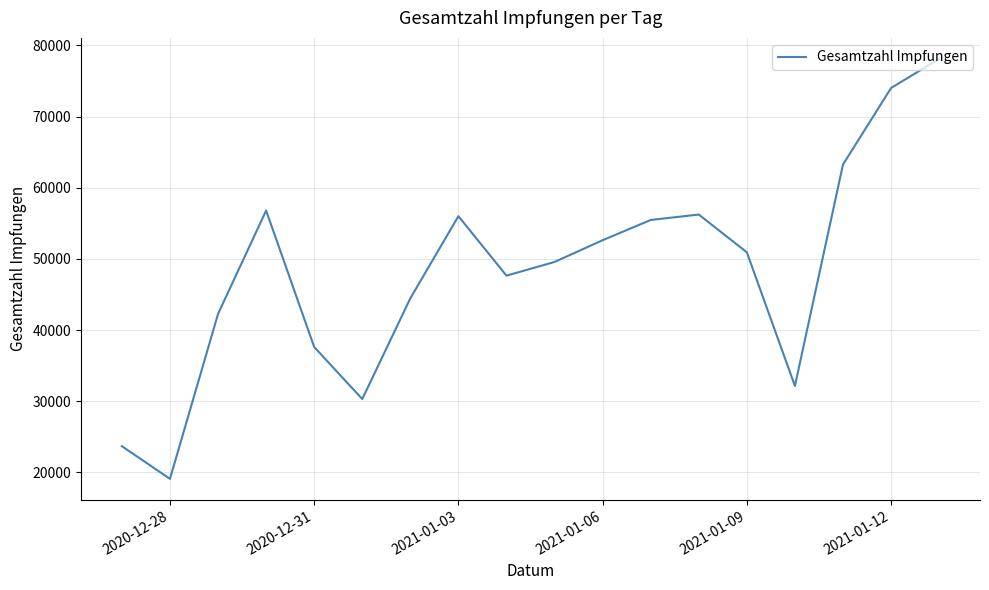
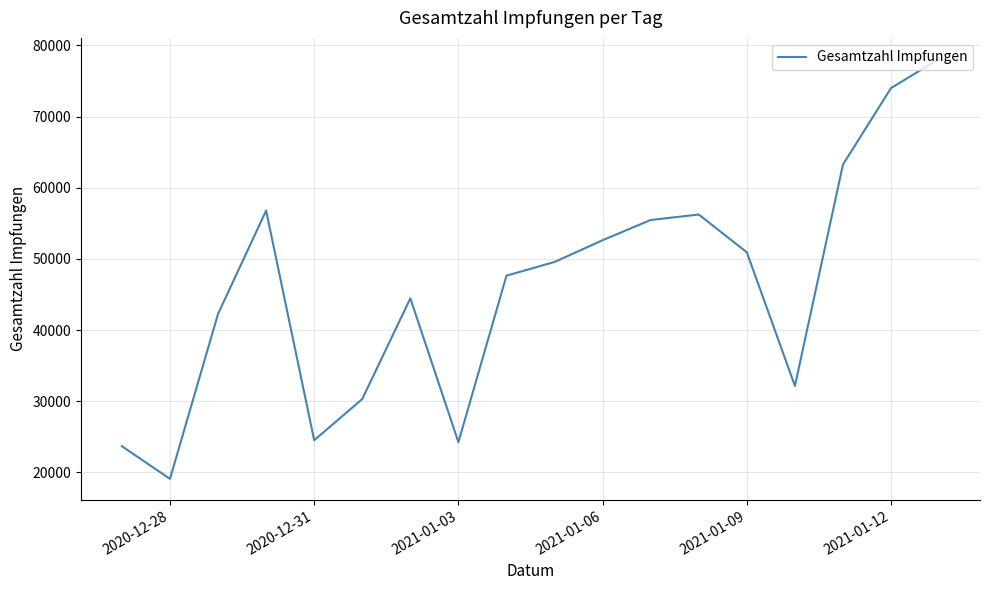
  {
    "2020-12-28": 19000,
-   "2020-12-31": 38000,
-   "2021-01-03": 56000,
+   "2020-12-31": 25000,
+   "2021-01-03": 24000,
    "2021-01-06": 53000,
    "2021-01-09": 51000,
    "2021-01-12": 74000
  }
